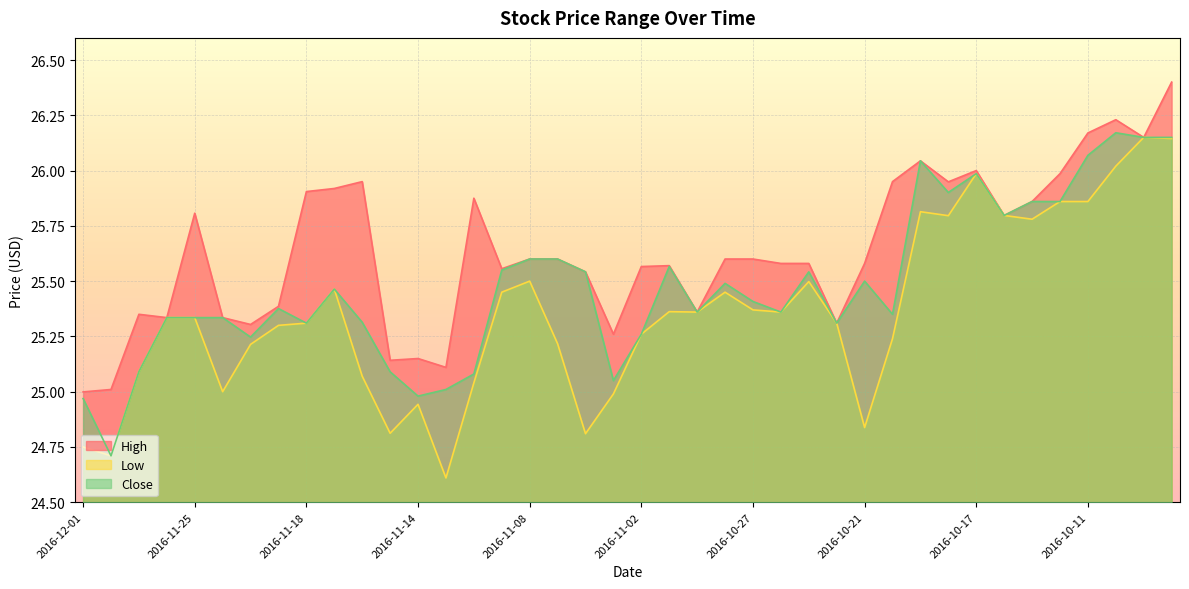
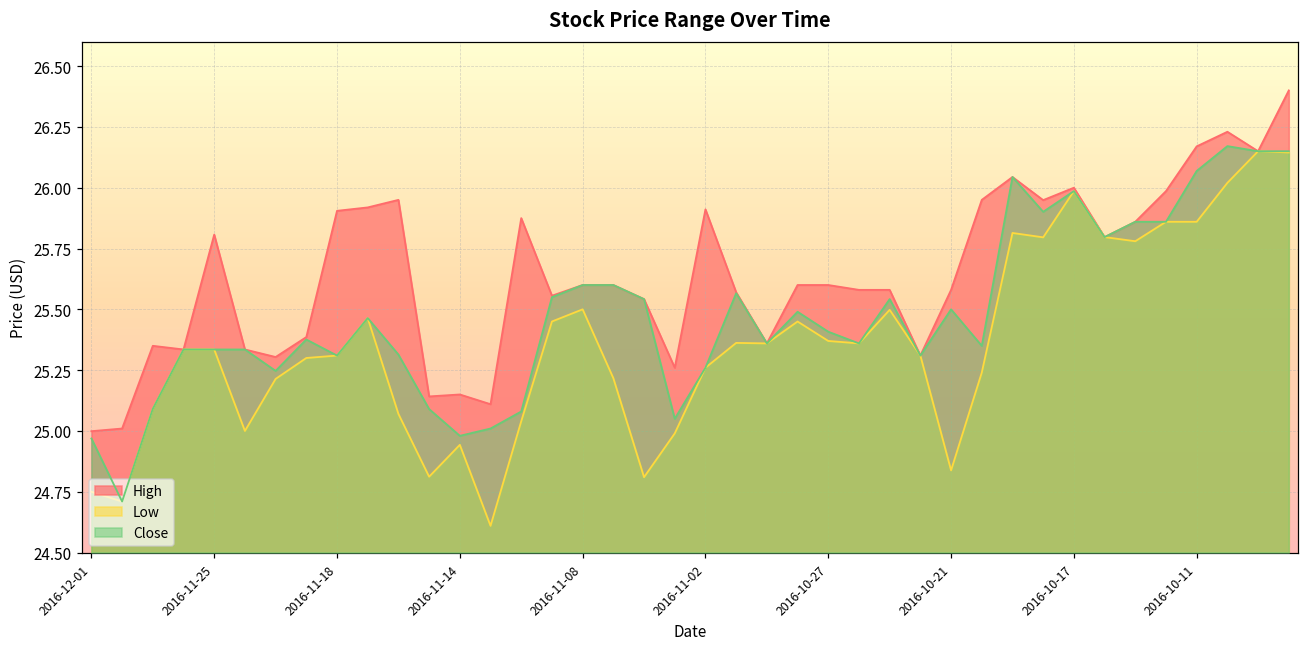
  {
    "High": {
      "2016-12-01": 25.00,
      "2016-11-25": 25.81,
      "2016-11-18": 25.91,
      "2016-11-14": 25.15,
-     "2016-11-02": 25.57,
+     "2016-11-02": 25.91,
      "2016-10-27": 25.60,
      "2016-10-21": 25.58,
      "2016-10-17": 26.00,
      "2016-10-11": 26.17
    },
    "Low": {
      "2016-11-14": 24.94,
      "2016-11-08": 25.50,
      "2016-10-27": 25.37,
      "2016-10-21": 24.84,
      "2016-10-11": 25.86
    },
    "Close": {
      "2016-12-01": 24.97,
      "2016-11-14": 24.98,
      "2016-10-27": 25.41,
      "2016-10-21": 25.50,
      "2016-10-11": 26.07
    }
  }
